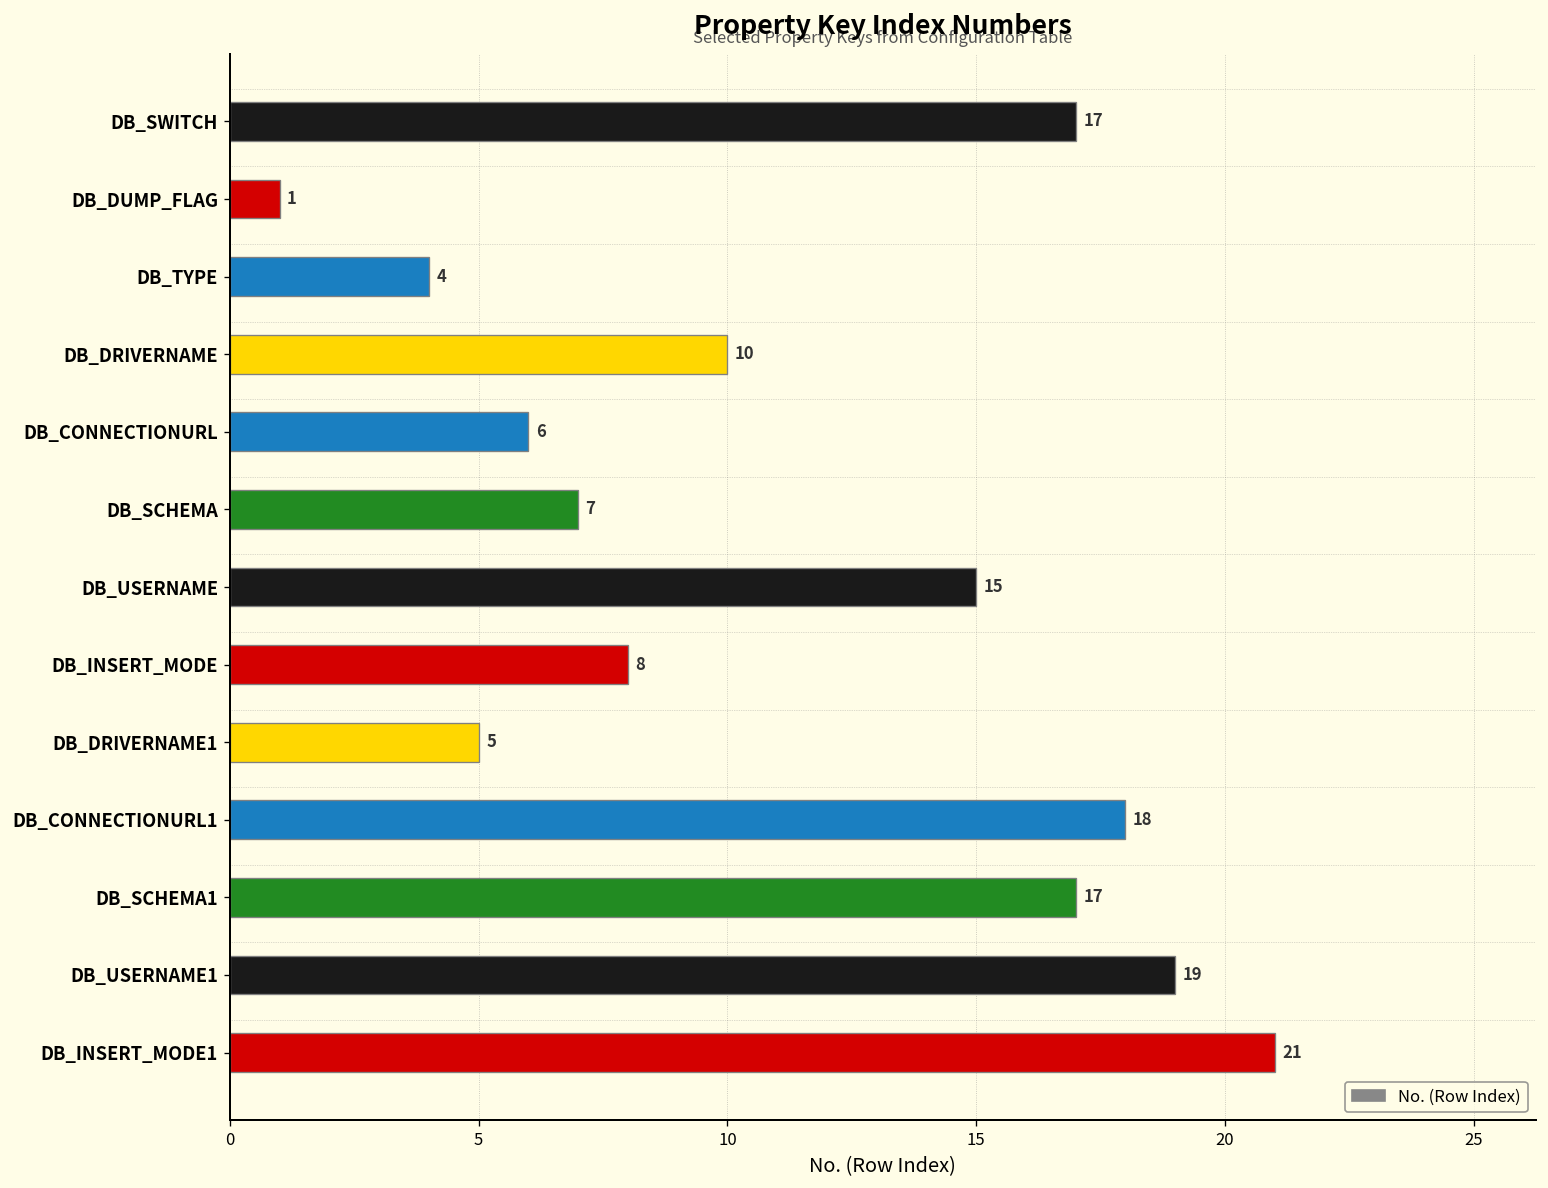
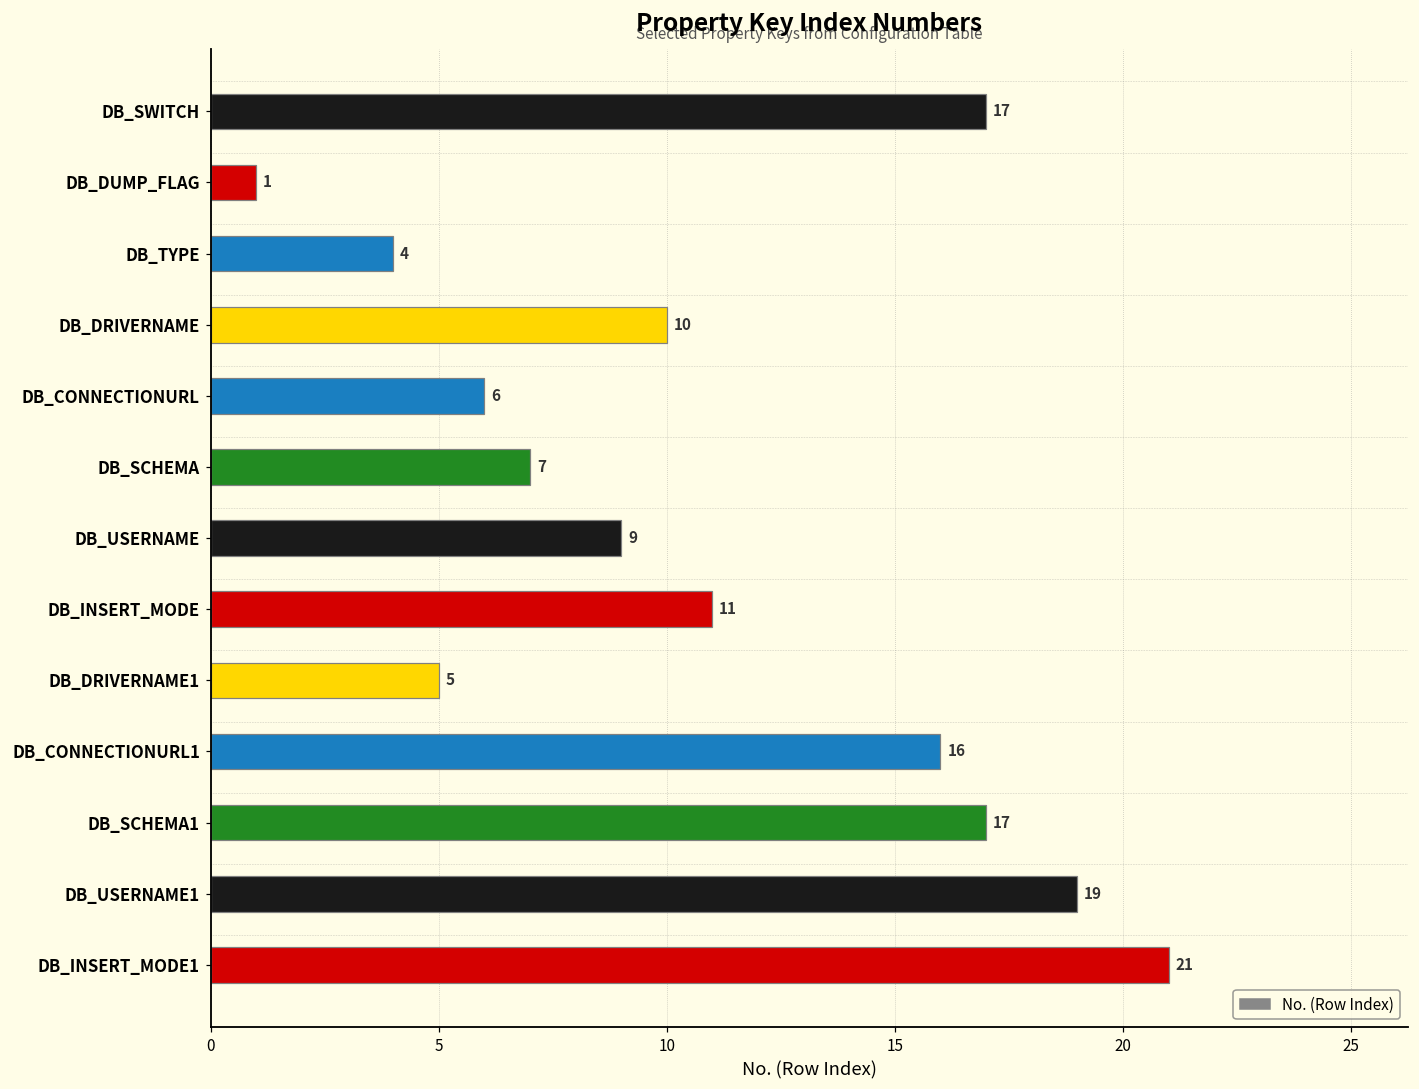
  {
    "DB_SWITCH": 17,
    "DB_DUMP_FLAG": 1,
    "DB_TYPE": 4,
    "DB_DRIVERNAME": 10,
    "DB_CONNECTIONURL": 6,
    "DB_SCHEMA": 7,
-   "DB_USERNAME": 15,
-   "DB_INSERT_MODE": 8,
+   "DB_USERNAME": 9,
+   "DB_INSERT_MODE": 11,
    "DB_DRIVERNAME1": 5,
-   "DB_CONNECTIONURL1": 18,
+   "DB_CONNECTIONURL1": 16,
    "DB_SCHEMA1": 17,
    "DB_USERNAME1": 19,
    "DB_INSERT_MODE1": 21
  }
